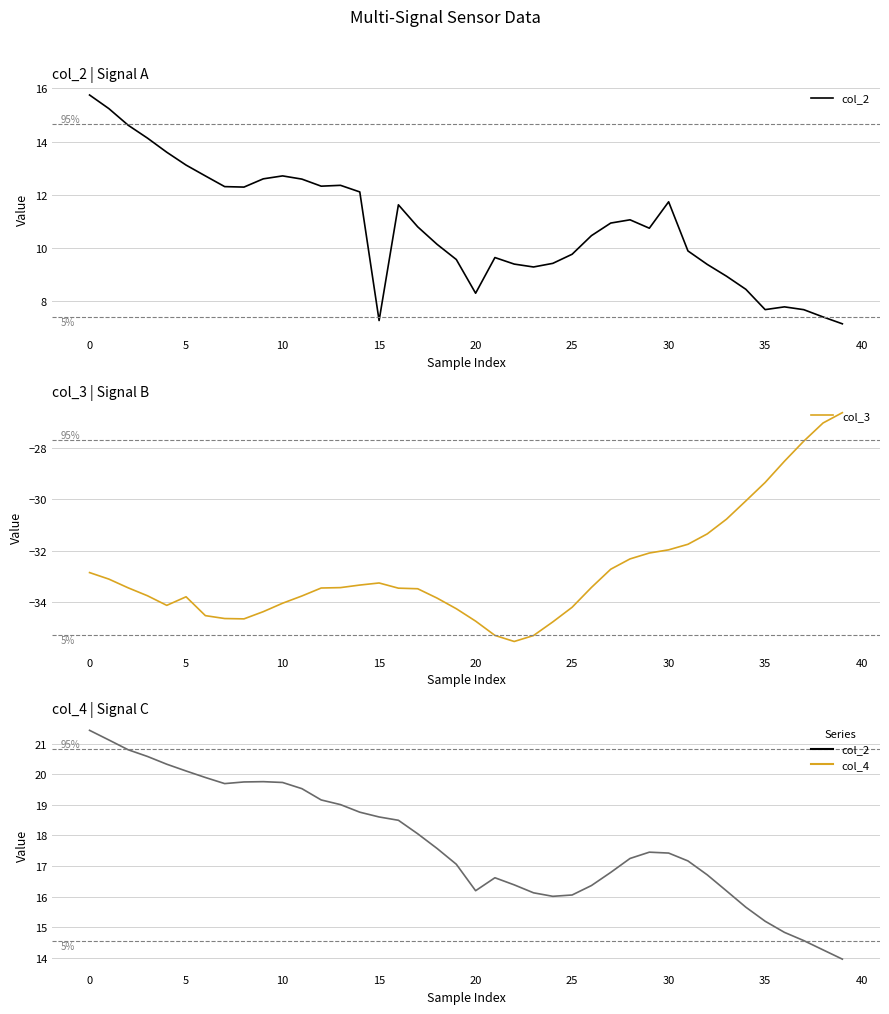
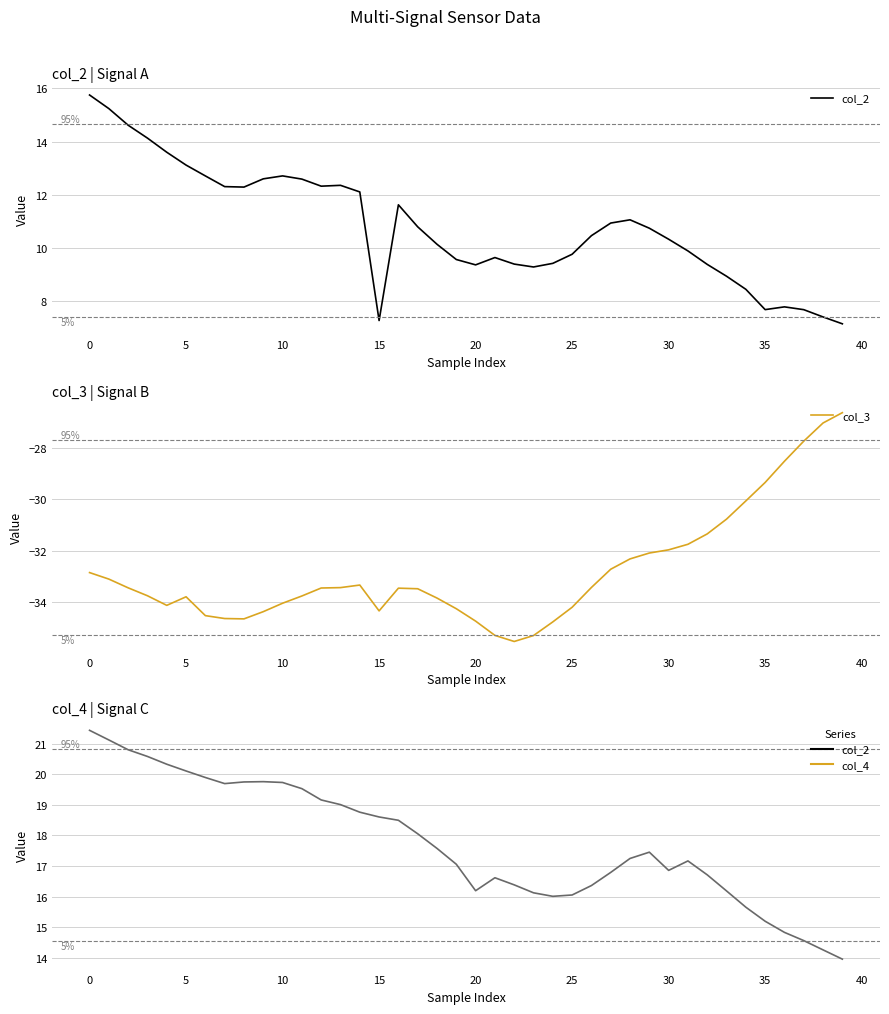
  {
    "col_2 | Signal A": {
      "5": 13.1,
      "10": 12.7,
      "15": 7.3,
-     "20": 8.3,
+     "20": 9.4,
      "25": 9.8,
-     "30": 11.7,
+     "30": 10.3,
      "35": 7.7
    },
    "col_3 | Signal B": {
      "0": -32.9,
      "5": -33.8,
      "10": -34.0,
-     "15": -33.3,
+     "15": -34.3,
      "20": -34.7,
      "25": -34.2,
      "30": -32.0,
      "35": -29.3
    },
    "col_4 | Signal C": {
      "5": 20.1,
      "10": 19.7,
      "15": 18.6,
      "20": 16.2,
      "25": 16.1,
-     "30": 17.4,
+     "30": 16.9,
      "35": 15.2
    }
  }
